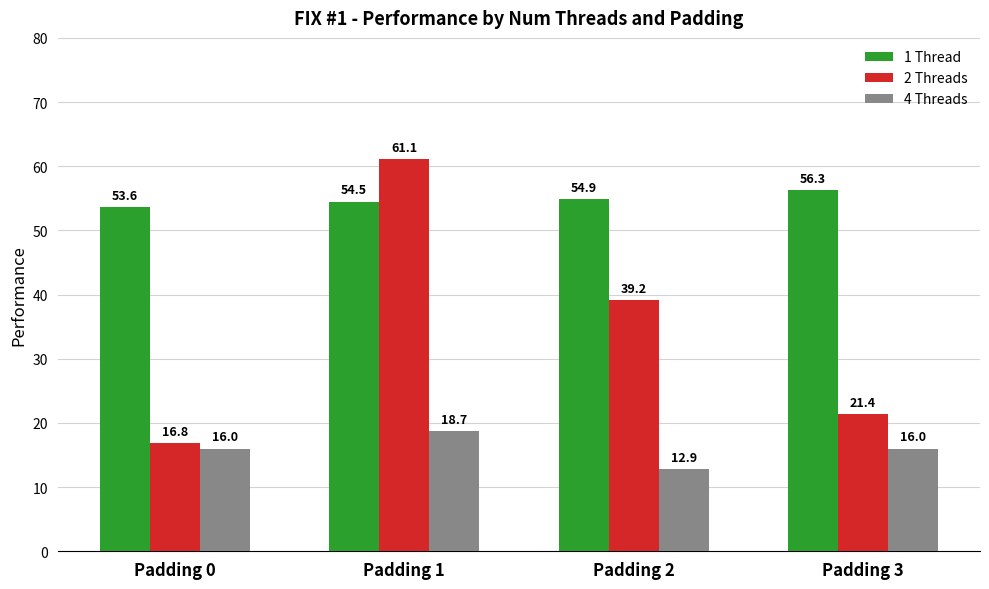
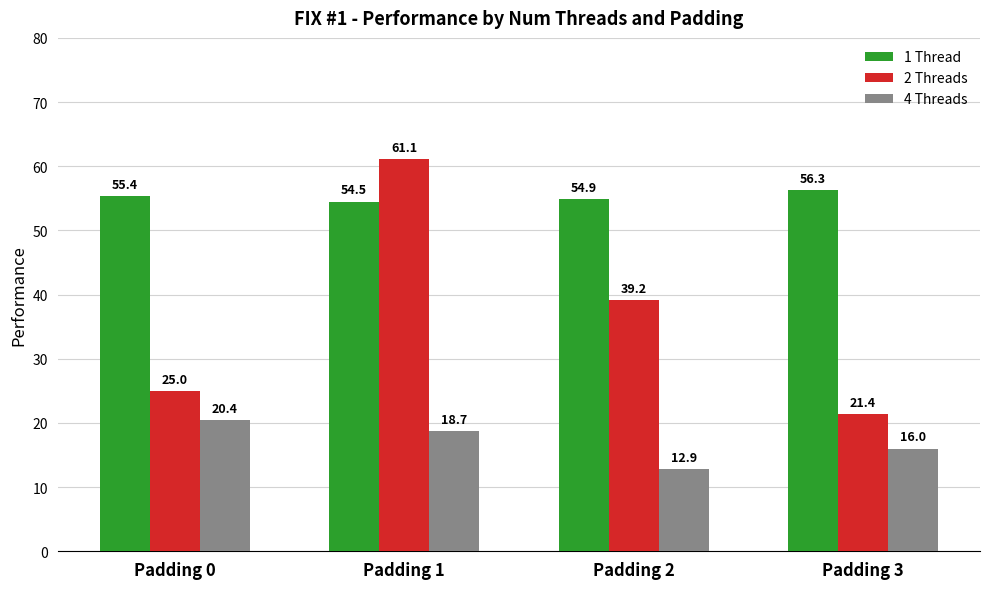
  {
    "1 Thread": {
-     "Padding 0": 53.6,
+     "Padding 0": 55.4,
      "Padding 1": 54.5,
      "Padding 2": 54.9,
      "Padding 3": 56.3
    },
    "2 Threads": {
-     "Padding 0": 16.8,
+     "Padding 0": 25.0,
      "Padding 1": 61.1,
      "Padding 2": 39.2,
      "Padding 3": 21.4
    },
    "4 Threads": {
-     "Padding 0": 16.0,
+     "Padding 0": 20.4,
      "Padding 1": 18.7,
      "Padding 2": 12.9,
      "Padding 3": 16.0
    }
  }
